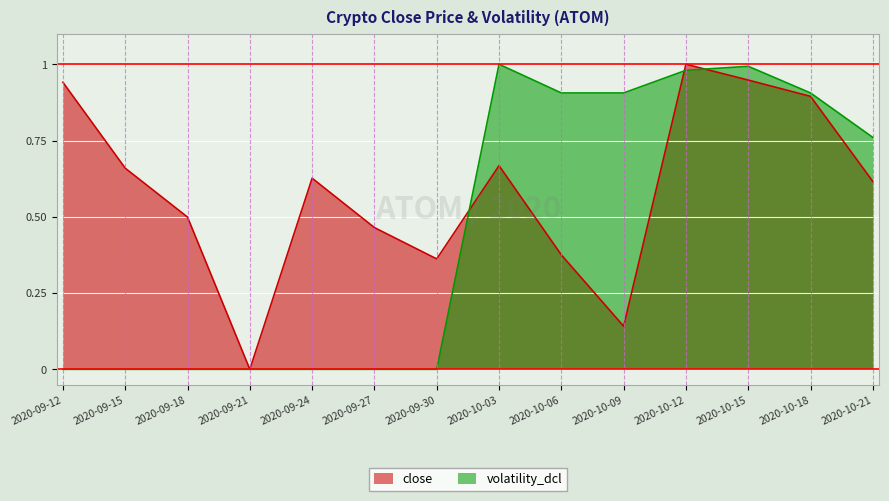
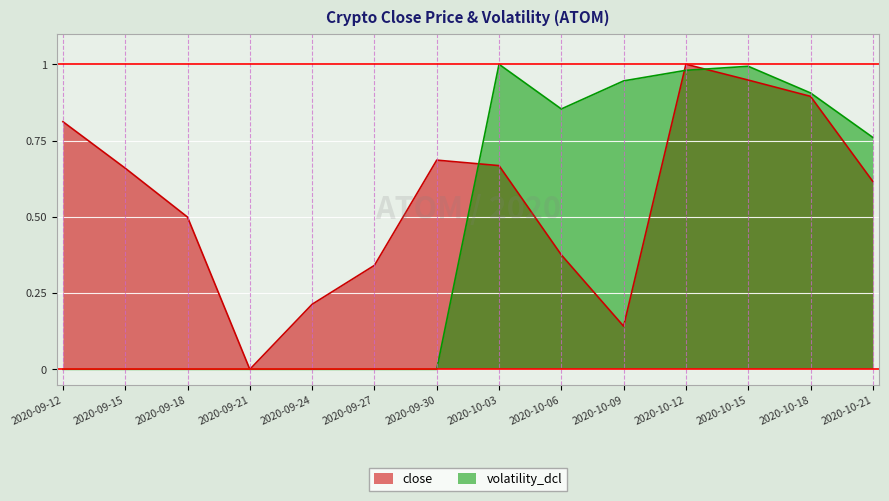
  {
    "close": {
-     "2020-09-12": 0.94,
+     "2020-09-12": 0.81,
      "2020-09-15": 0.66,
      "2020-09-18": 0.50,
-     "2020-09-24": 0.63,
-     "2020-09-27": 0.46,
-     "2020-09-30": 0.36,
+     "2020-09-24": 0.21,
+     "2020-09-27": 0.34,
+     "2020-09-30": 0.69,
      "2020-10-03": 0.67,
      "2020-10-06": 0.38,
      "2020-10-09": 0.14,
      "2020-10-12": 1.00,
      "2020-10-15": 0.95,
      "2020-10-18": 0.89,
      "2020-10-21": 0.62
    },
    "volatility_dcl": {
      "2020-09-12": 0.00,
      "2020-09-15": 0.00,
      "2020-09-18": 0.00,
      "2020-09-24": 0.00,
      "2020-09-27": 0.00,
      "2020-09-30": 0.00,
      "2020-10-03": 1.00,
-     "2020-10-06": 0.91,
-     "2020-10-09": 0.91,
+     "2020-10-06": 0.85,
+     "2020-10-09": 0.95,
      "2020-10-12": 0.98,
      "2020-10-15": 0.99,
      "2020-10-18": 0.91,
      "2020-10-21": 0.76
    }
  }
